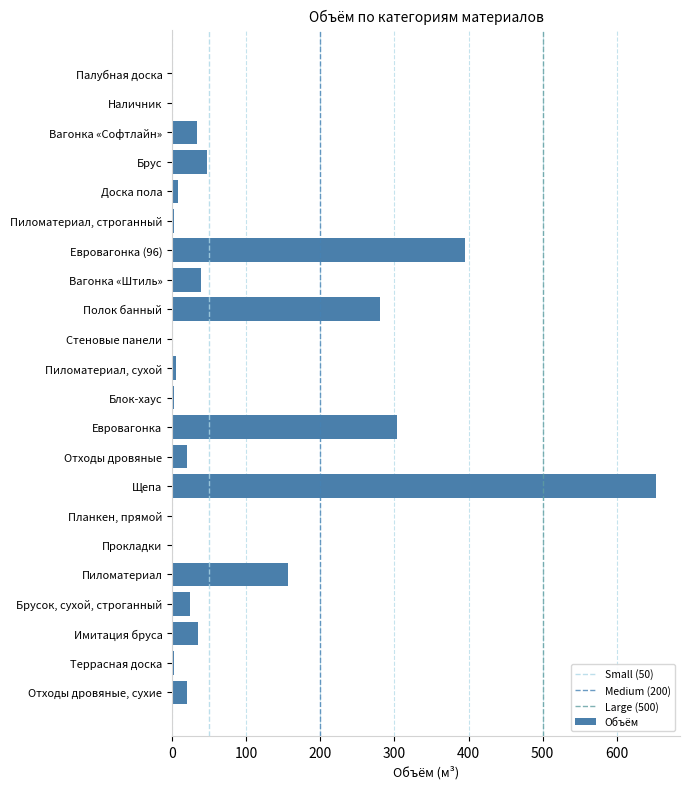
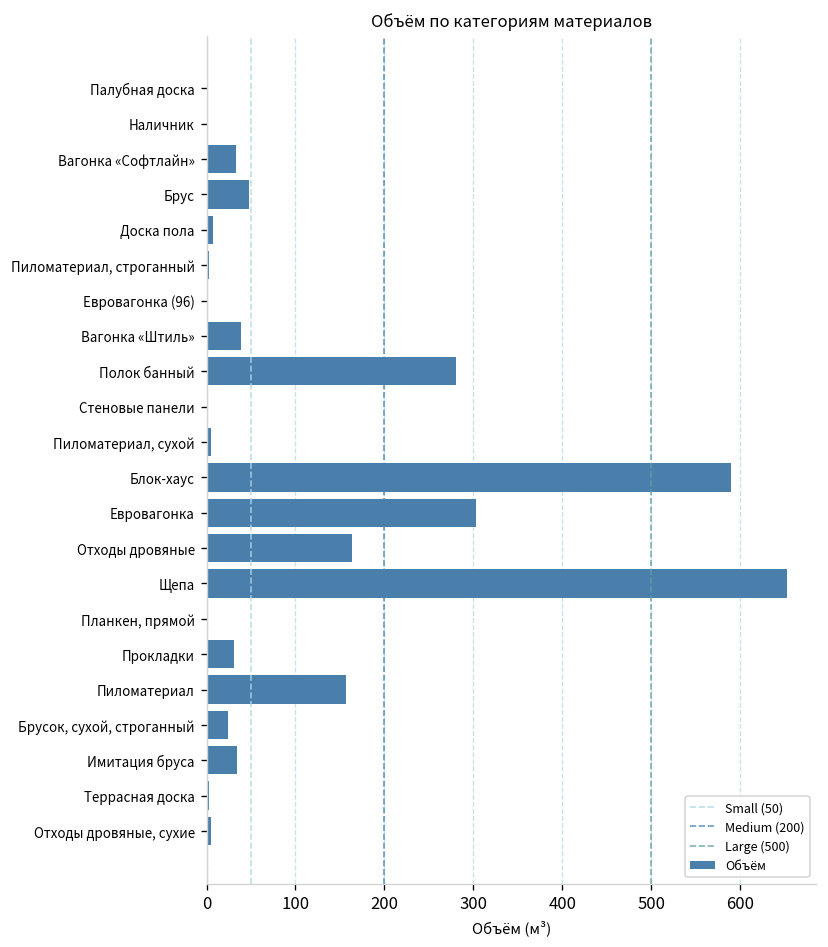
  {
    "Вагонка «Софтлайн»": 30,
    "Брус": 50,
    "Доска пола": 10,
-   "Евровагонка (96)": 400,
+   "Евровагонка (96)": 0,
    "Вагонка «Штиль»": 40,
    "Полок банный": 280,
    "Пиломатериал, сухой": 0,
-   "Блок-хаус": 0,
+   "Блок-хаус": 590,
    "Евровагонка": 300,
-   "Отходы дровяные": 20,
+   "Отходы дровяные": 160,
    "Щепа": 650,
-   "Прокладки": 0,
+   "Прокладки": 30,
    "Пиломатериал": 160,
    "Брусок, сухой, строганный": 20,
    "Имитация бруса": 30,
-   "Отходы дровяные, сухие": 20
+   "Отходы дровяные, сухие": 10
  }
